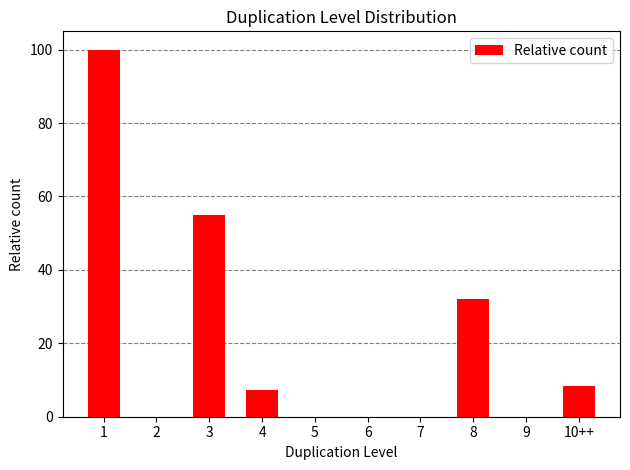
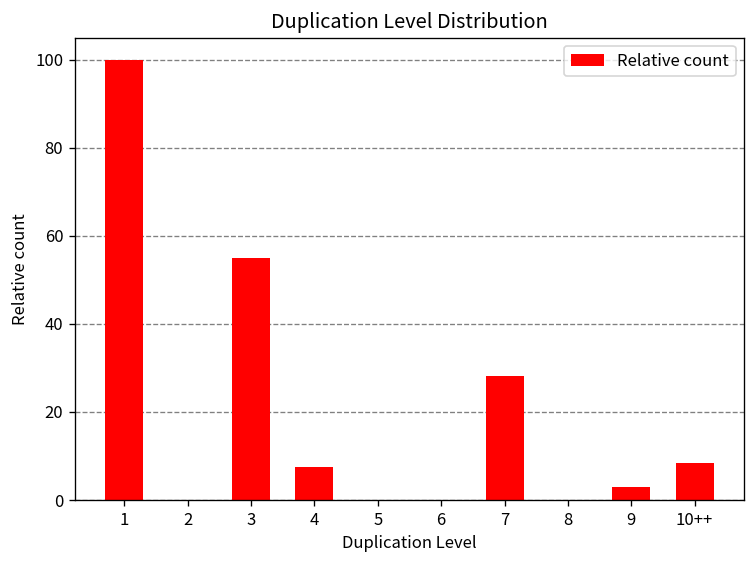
  {
    "1": 100,
    "3": 55,
    "4": 7,
    "5": 0,
    "6": 0,
-   "7": 0,
-   "8": 32,
-   "9": 0,
+   "7": 28,
+   "8": 0,
+   "9": 3,
    "10++": 9
  }
